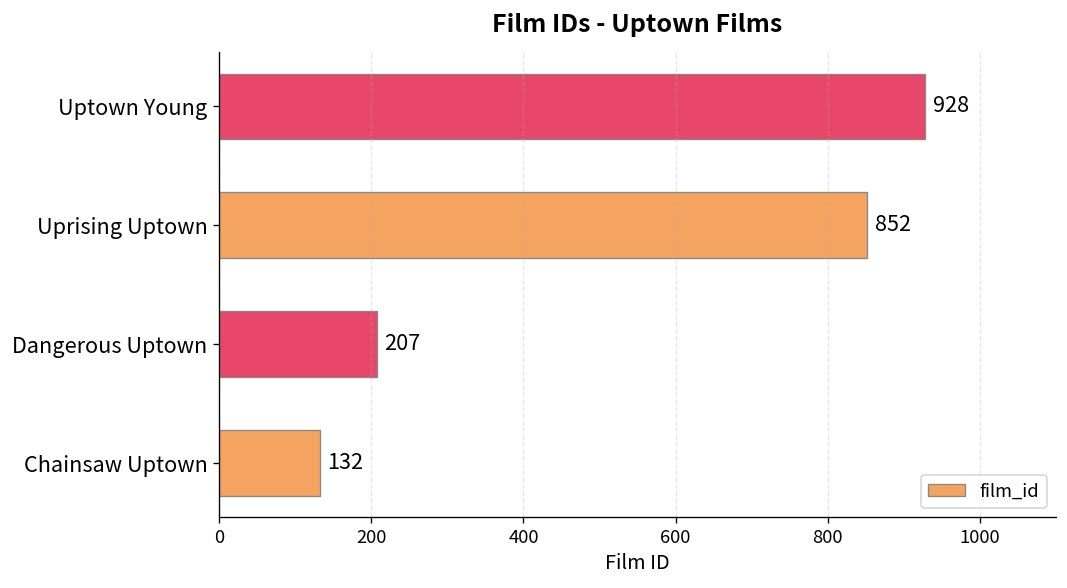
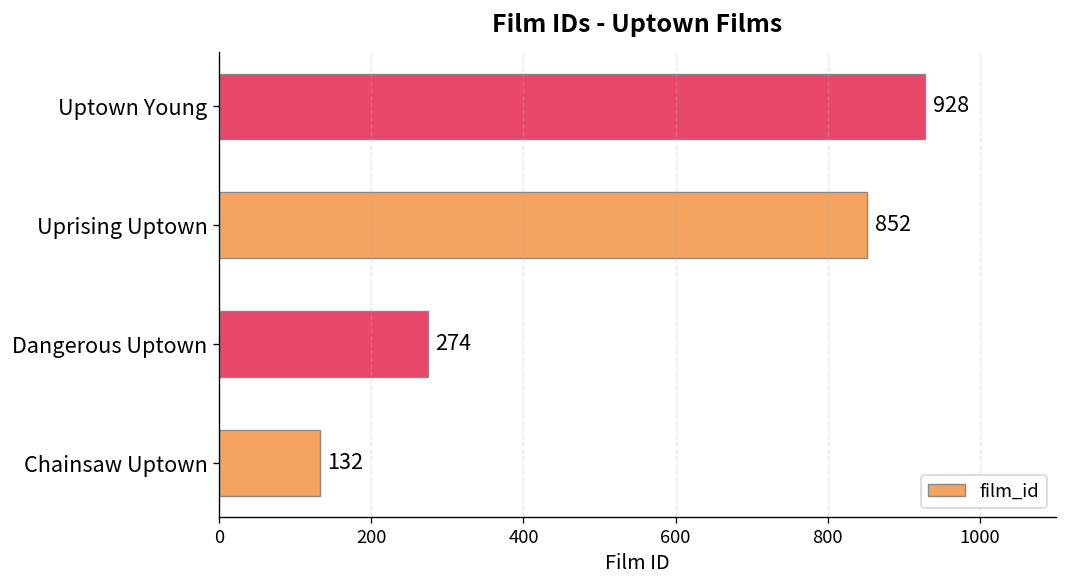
  {
    "Uptown Young": 928,
    "Uprising Uptown": 852,
-   "Dangerous Uptown": 207,
+   "Dangerous Uptown": 274,
    "Chainsaw Uptown": 132
  }
